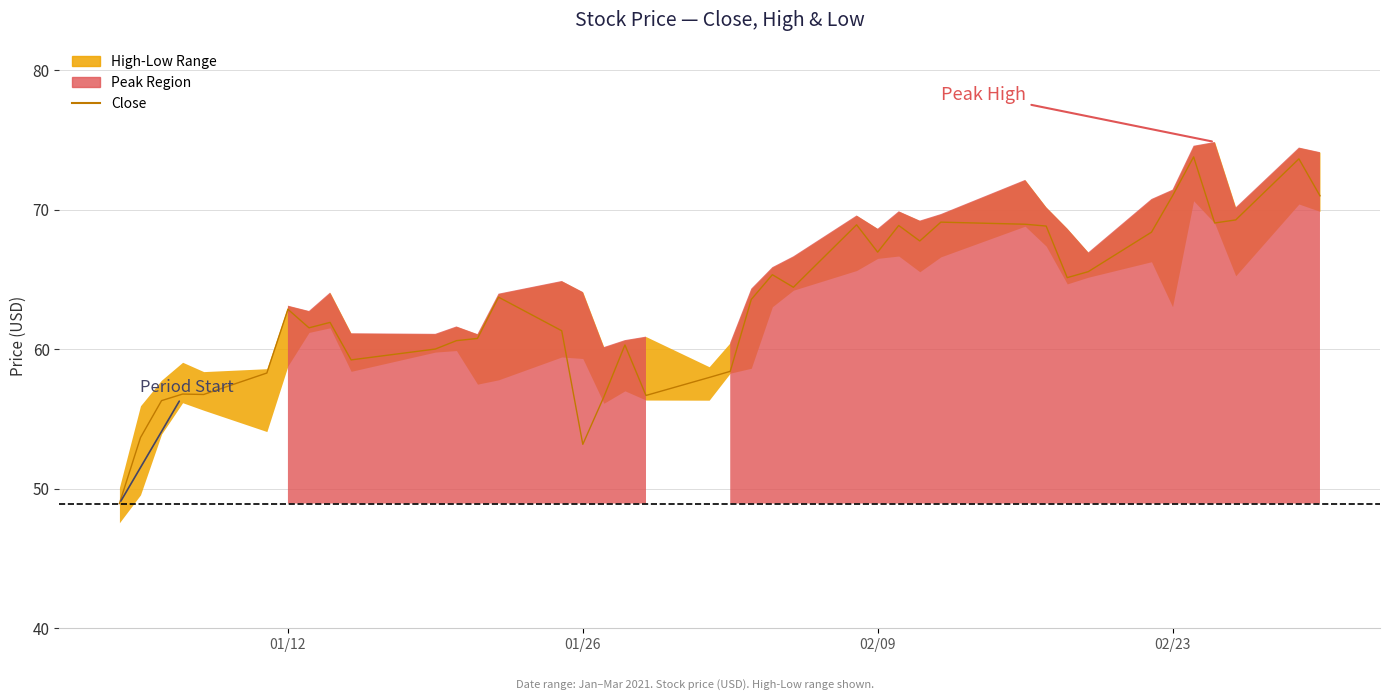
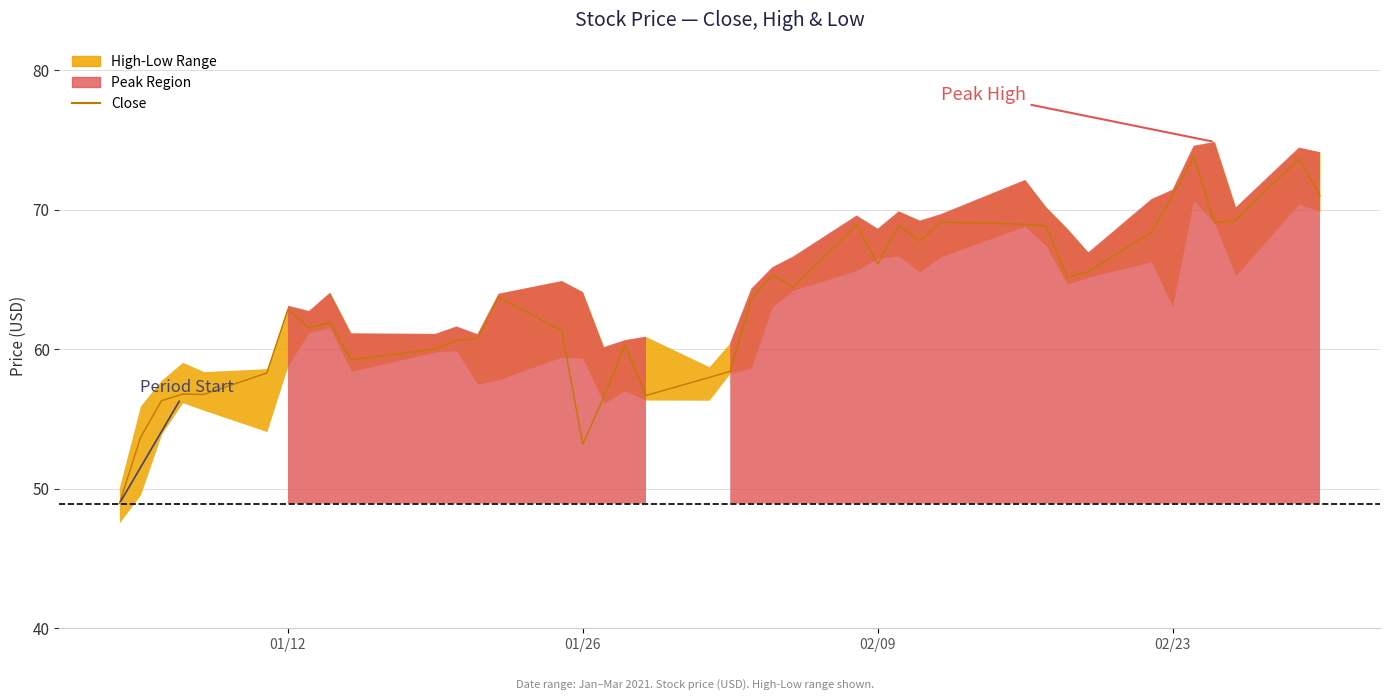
  {
    "Close": {
      "01/12": 62.9,
      "01/26": 53.2,
-     "02/09": 67.0,
+     "02/09": 66.1,
      "02/23": 71.0
    }
  }
